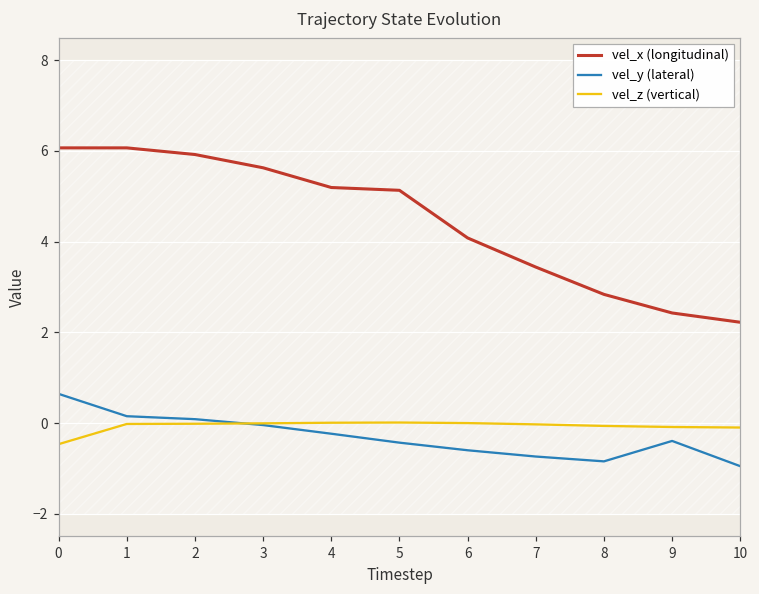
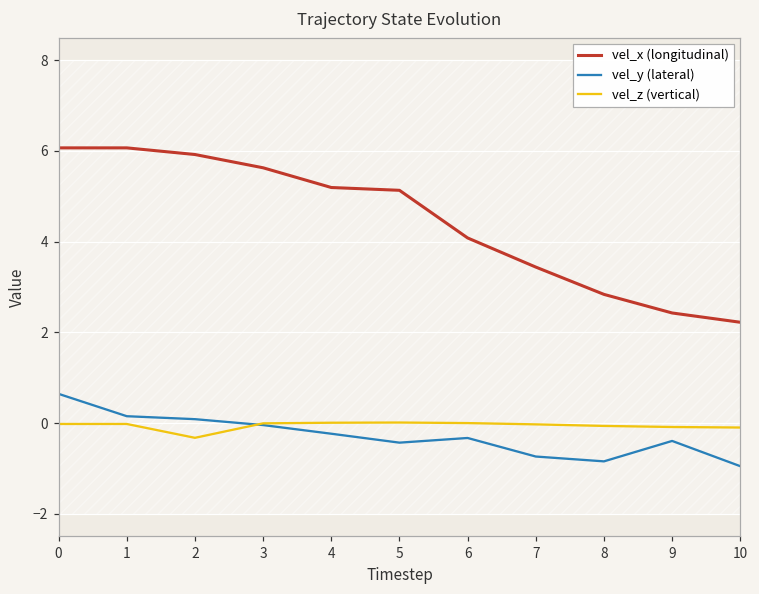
  {
    "vel_x (longitudinal)": {
      "0": 6.1,
      "1": 6.1,
      "2": 5.9,
      "3": 5.6,
      "4": 5.2,
      "5": 5.1,
      "6": 4.1,
      "7": 3.4,
      "8": 2.8,
      "9": 2.4,
      "10": 2.2
    },
    "vel_y (lateral)": {
      "0": 0.6,
      "1": 0.2,
      "2": 0.1,
      "4": -0.2,
      "5": -0.4,
-     "6": -0.6,
+     "6": -0.3,
      "7": -0.7,
      "8": -0.8,
      "9": -0.4,
      "10": -1.0
    },
    "vel_z (vertical)": {
-     "0": -0.5,
+     "0": 0.0,
      "1": 0.0,
-     "2": 0.0,
+     "2": -0.3,
      "4": 0.0,
      "5": 0.0,
      "6": 0.0,
      "7": 0.0,
      "8": -0.1,
      "9": -0.1,
      "10": -0.1
    }
  }
